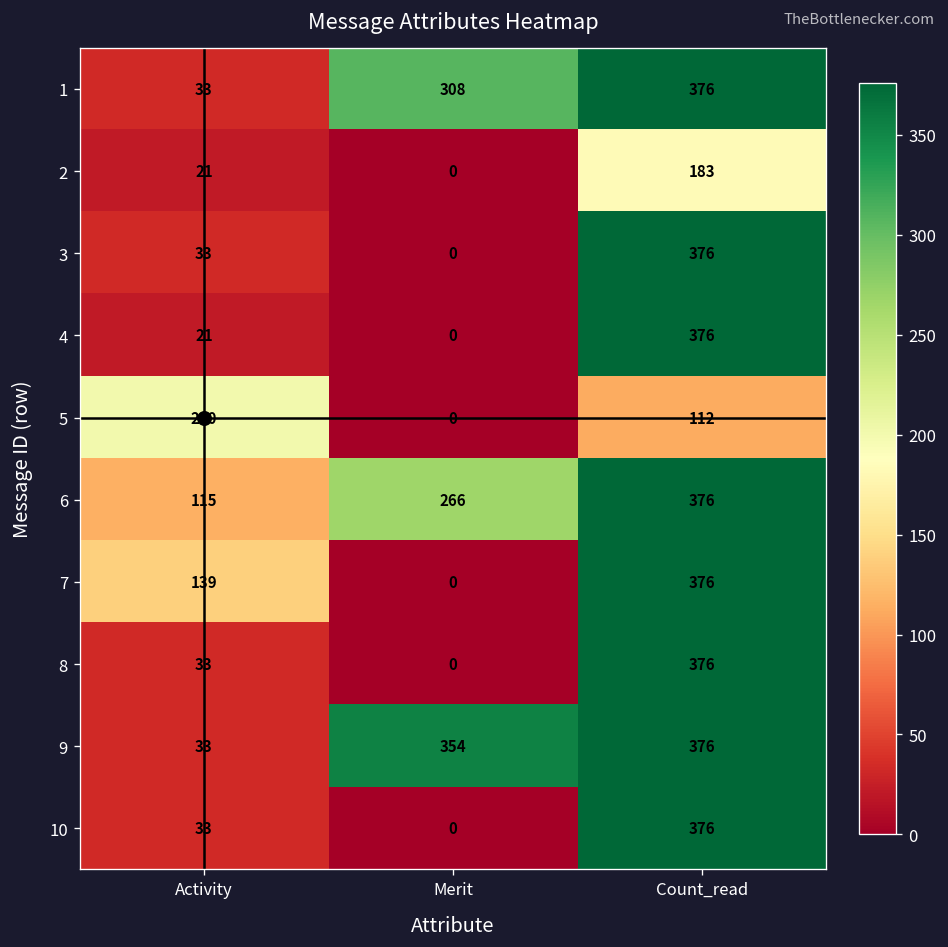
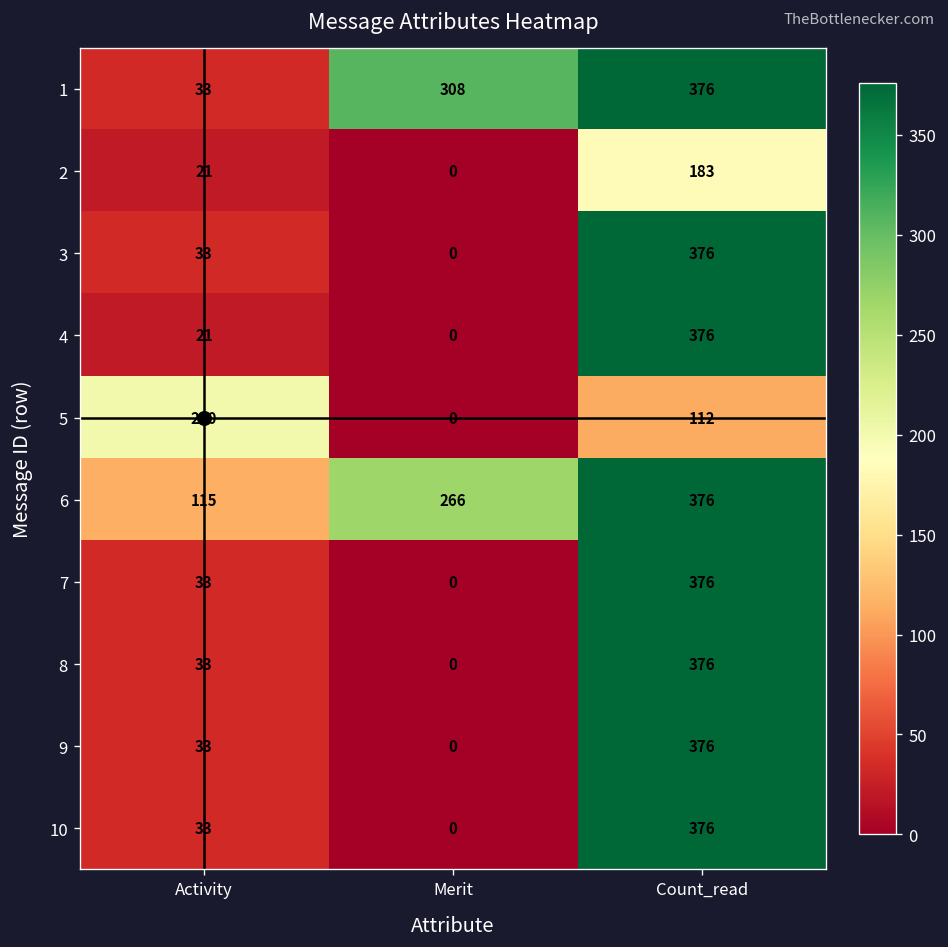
  {
    "1": {
      "Activity": 33,
      "Merit": 308,
      "Count_read": 376
    },
    "2": {
      "Activity": 21,
      "Merit": 0,
      "Count_read": 183
    },
    "3": {
      "Activity": 33,
      "Merit": 0,
      "Count_read": 376
    },
    "4": {
      "Activity": 21,
      "Merit": 0,
      "Count_read": 376
    },
    "5": {
      "Merit": 0,
      "Count_read": 112
    },
    "6": {
      "Activity": 115,
      "Merit": 266,
      "Count_read": 376
    },
    "7": {
-     "Activity": 139,
+     "Activity": 33,
      "Merit": 0,
      "Count_read": 376
    },
    "8": {
      "Activity": 33,
      "Merit": 0,
      "Count_read": 376
    },
    "9": {
      "Activity": 33,
-     "Merit": 354,
+     "Merit": 0,
      "Count_read": 376
    },
    "10": {
      "Activity": 33,
      "Merit": 0,
      "Count_read": 376
    }
  }
